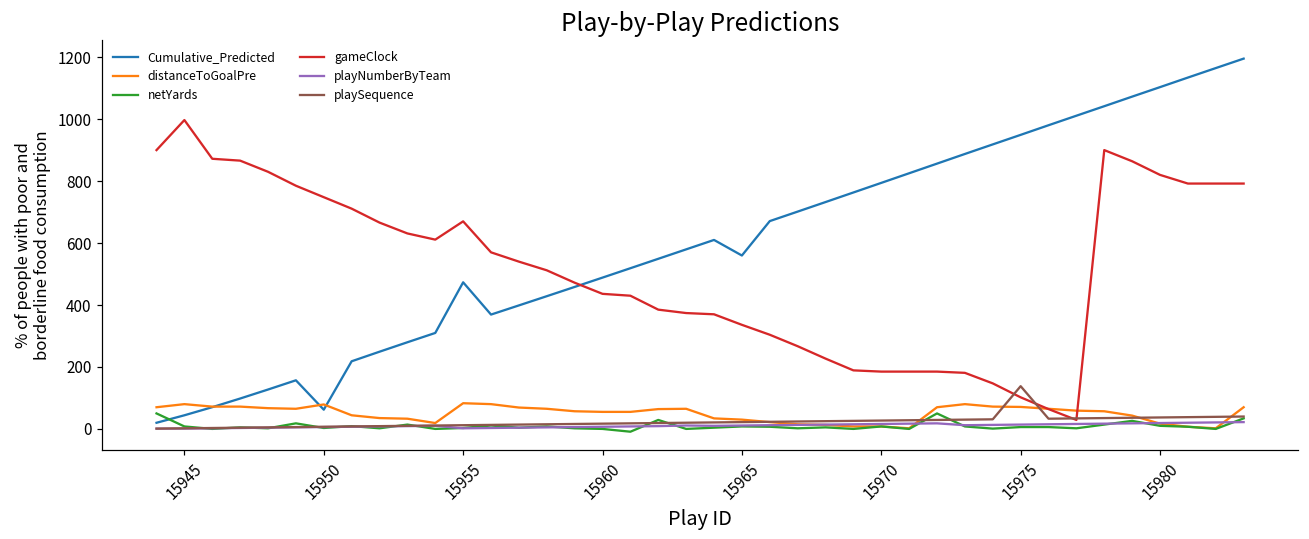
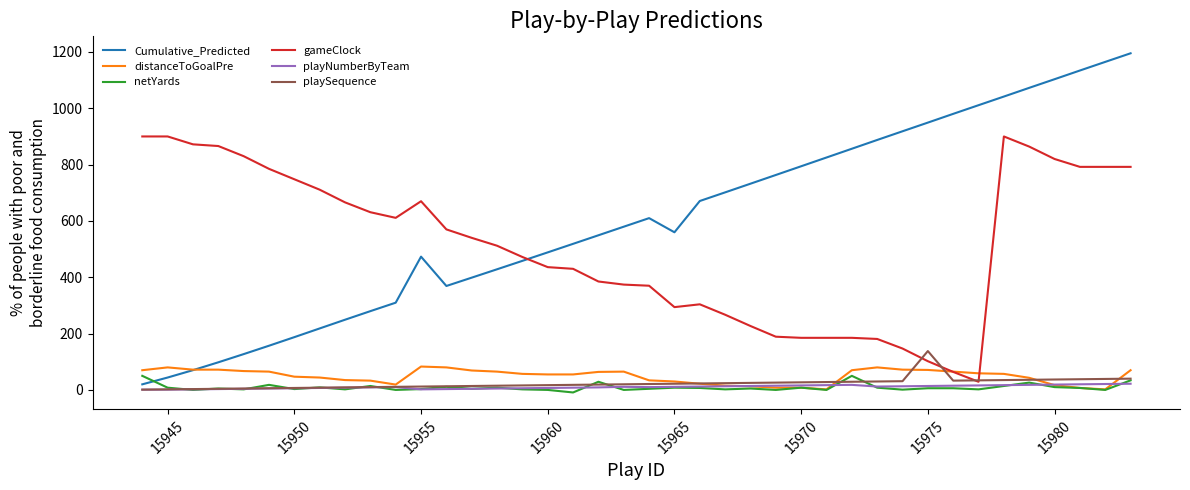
  {
    "Cumulative_Predicted": {
      "15945": 40,
-     "15950": 60,
+     "15950": 190,
      "15955": 470,
      "15960": 490,
      "15965": 560,
      "15970": 790,
      "15975": 950,
      "15980": 1100
    },
    "distanceToGoalPre": {
      "15945": 80,
-     "15950": 80,
+     "15950": 50,
      "15955": 80,
      "15960": 60,
      "15975": 70
    },
    "gameClock": {
-     "15945": 1000,
+     "15945": 900,
      "15950": 750,
      "15955": 670,
      "15960": 440,
-     "15965": 340,
+     "15965": 290,
      "15970": 190,
      "15975": 100,
      "15980": 820
    },
    "playSequence": {
      "15955": 10,
      "15960": 20,
      "15970": 30,
      "15975": 140,
      "15980": 40
    }
  }
